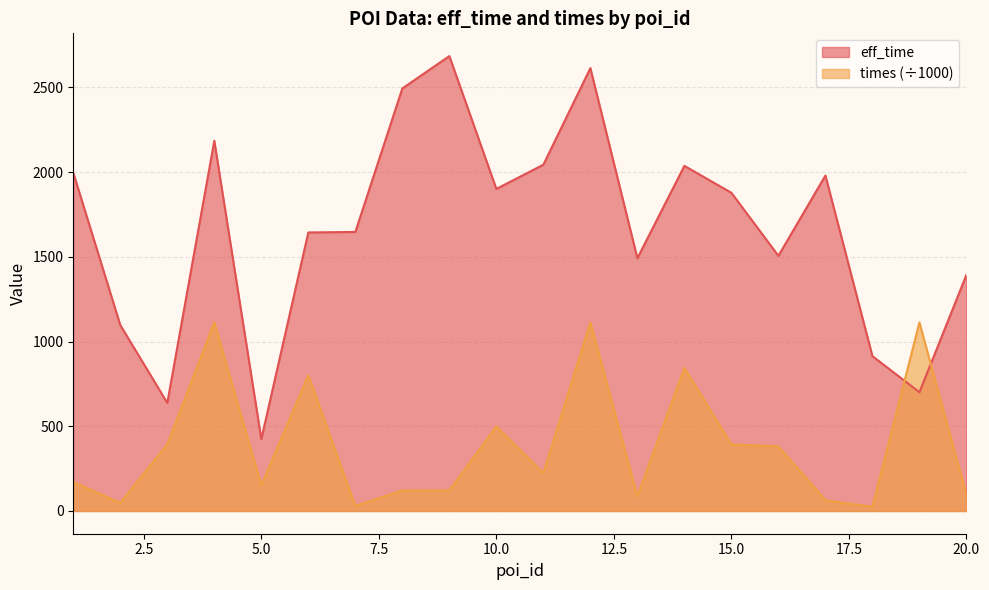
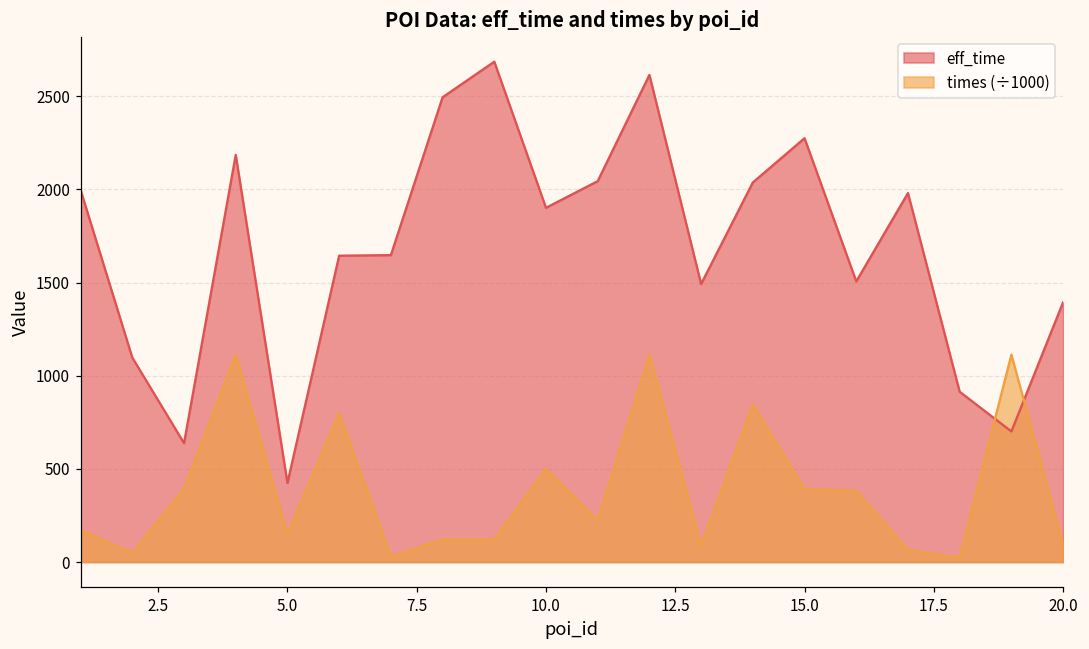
  {
    "eff_time": {
      "5.0": 420,
      "10.0": 1900,
-     "15.0": 1880,
+     "15.0": 2270,
      "20.0": 1390
    },
    "times (÷1000)": {
      "5.0": 150,
      "10.0": 500,
      "15.0": 390,
      "20.0": 100
    }
  }
